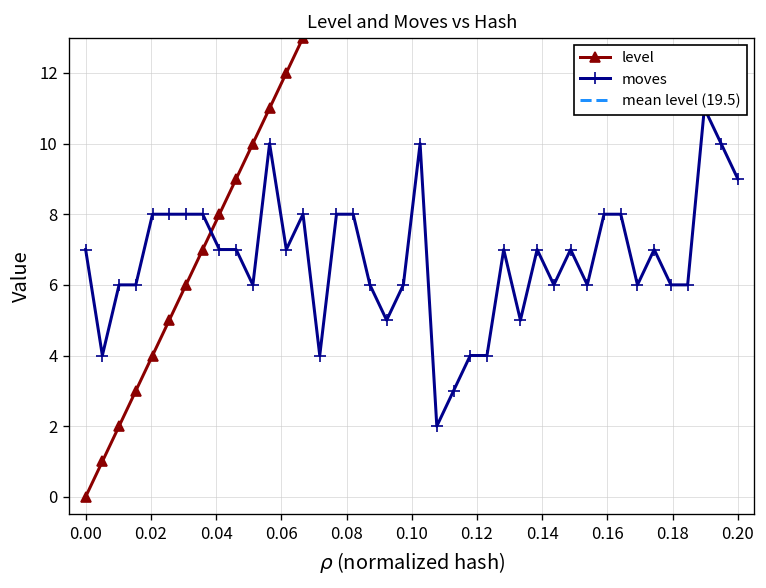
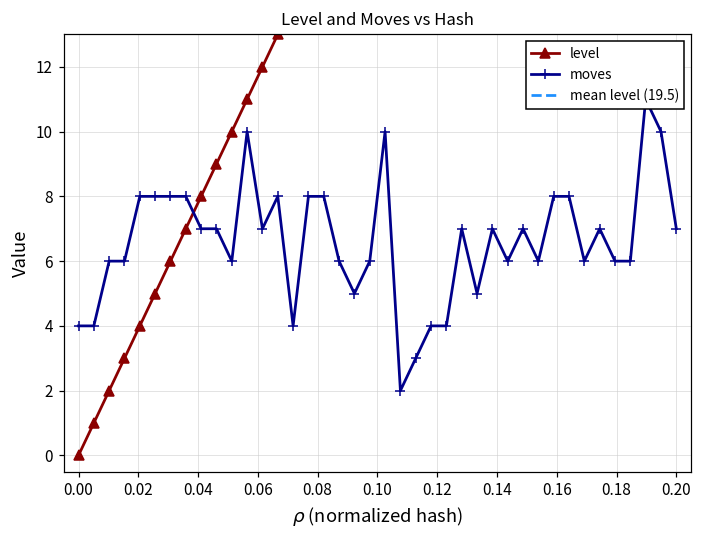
  {
    "level": {
      "0.00": 0
    },
    "moves": {
-     "0.00": 7,
-     "0.20": 9
+     "0.00": 4,
+     "0.20": 7
    }
  }
